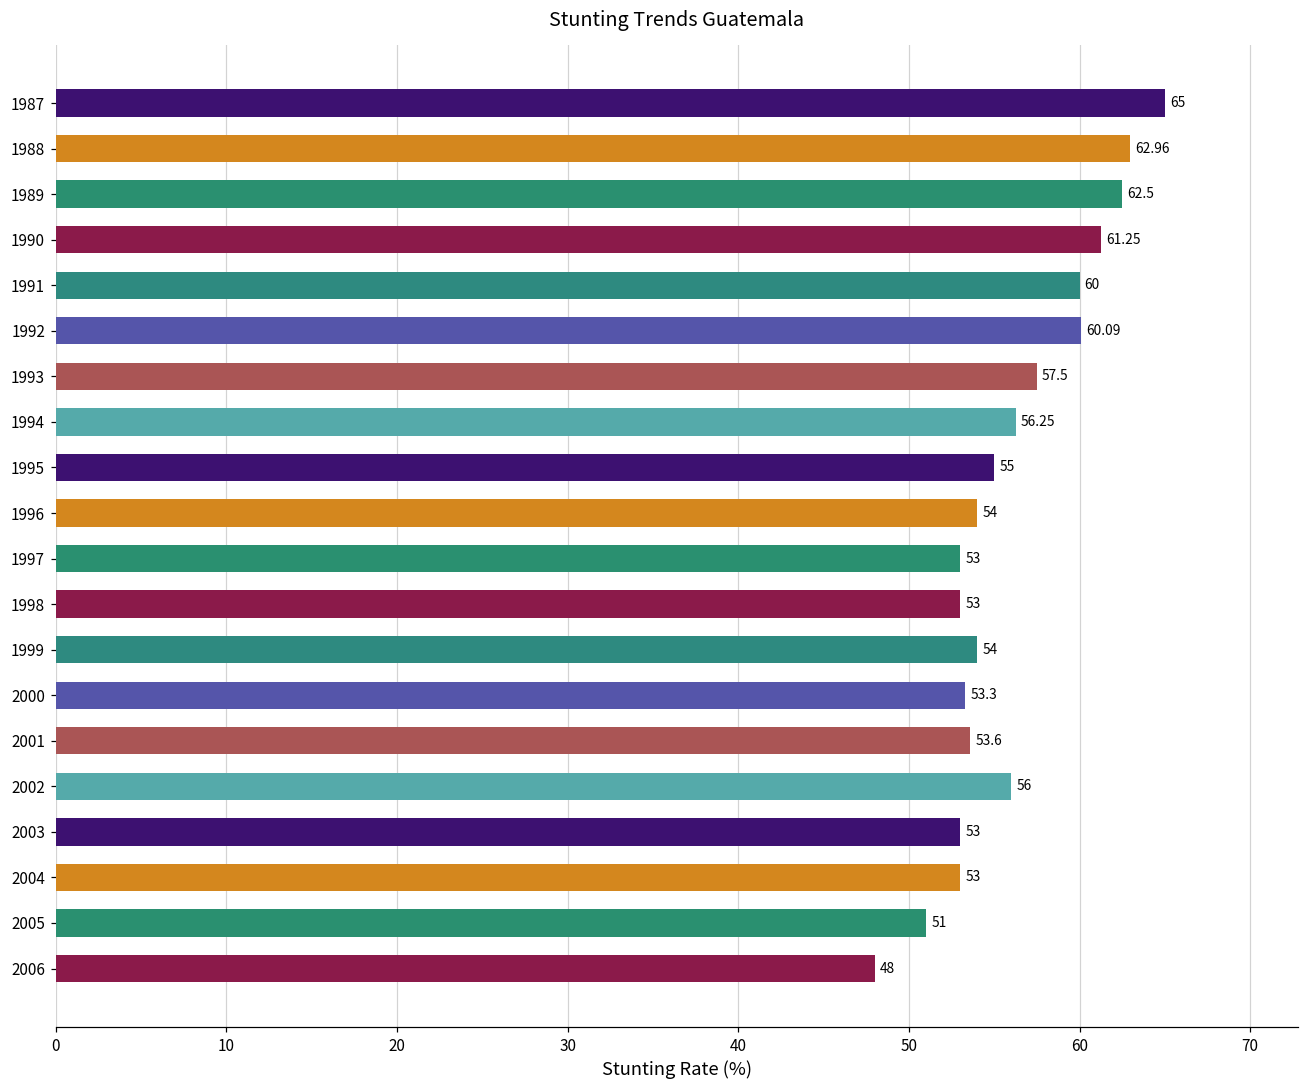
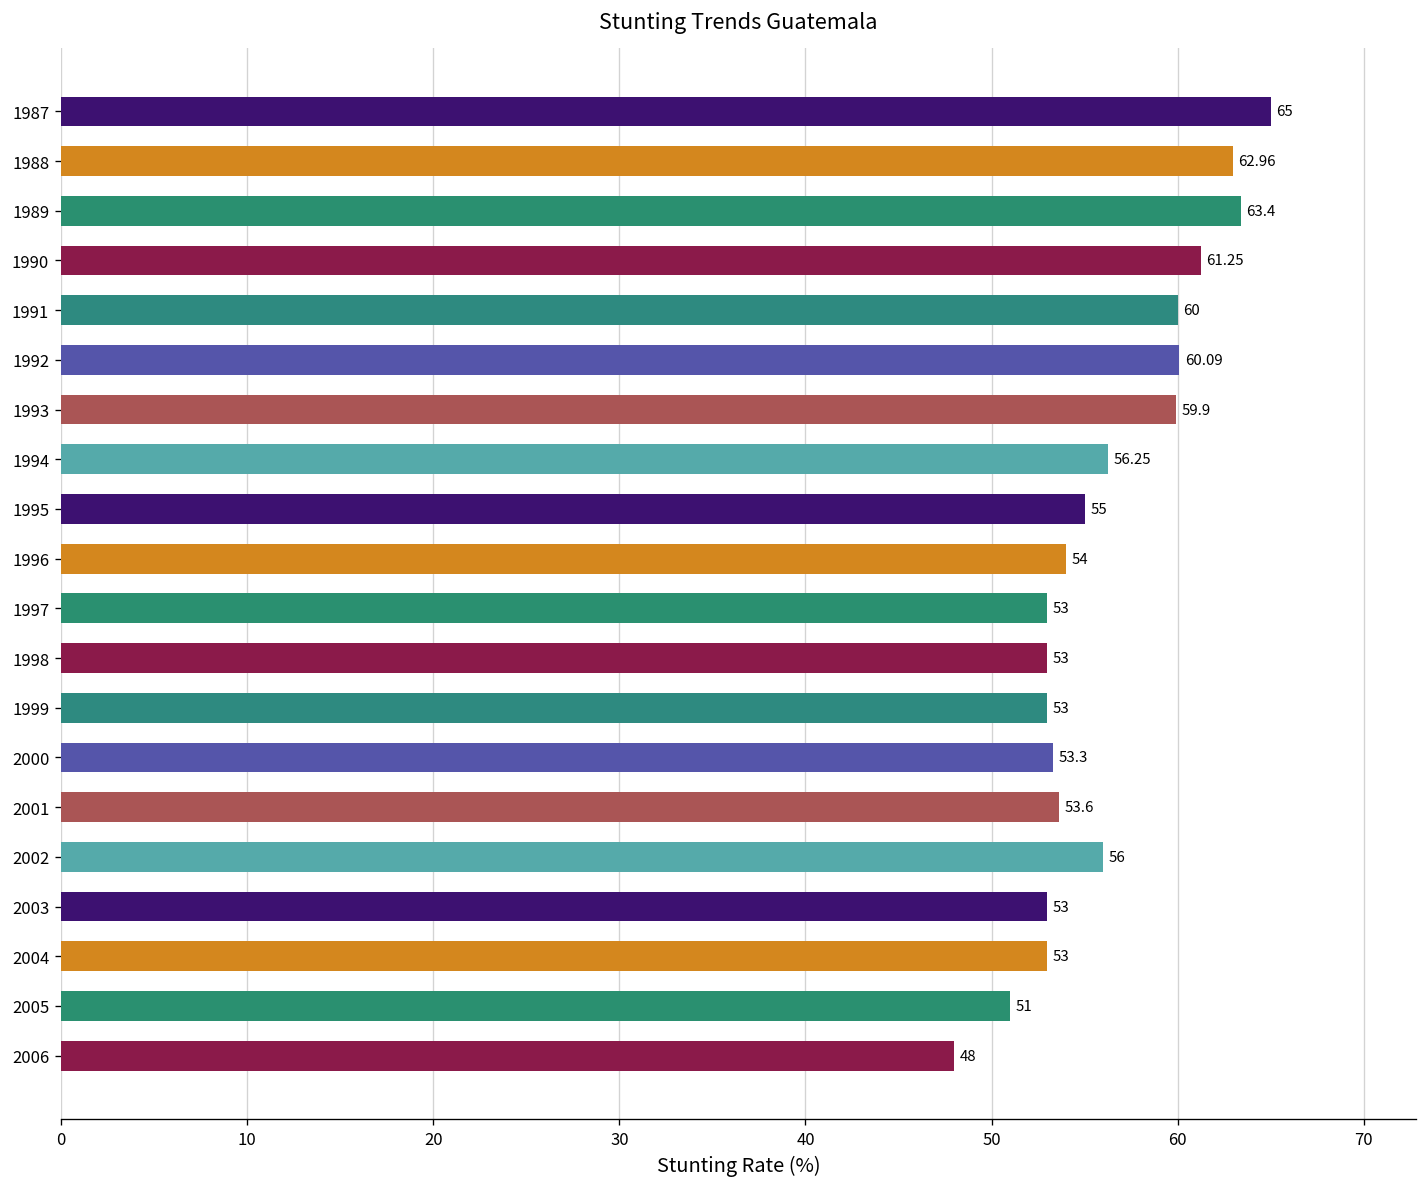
  {
    "1987": 65,
    "1988": 62.96,
-   "1989": 62.5,
+   "1989": 63.4,
    "1990": 61.25,
    "1991": 60,
    "1992": 60.09,
-   "1993": 57.5,
+   "1993": 59.9,
    "1994": 56.25,
    "1995": 55,
    "1996": 54,
    "1997": 53,
    "1998": 53,
-   "1999": 54,
+   "1999": 53,
    "2000": 53.3,
    "2001": 53.6,
    "2002": 56,
    "2003": 53,
    "2004": 53,
    "2005": 51,
    "2006": 48
  }
